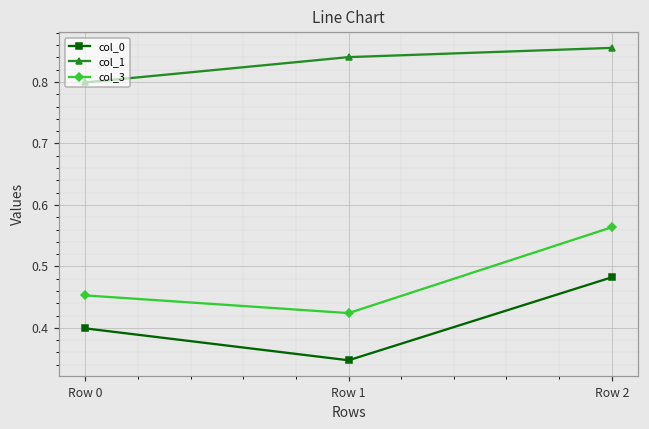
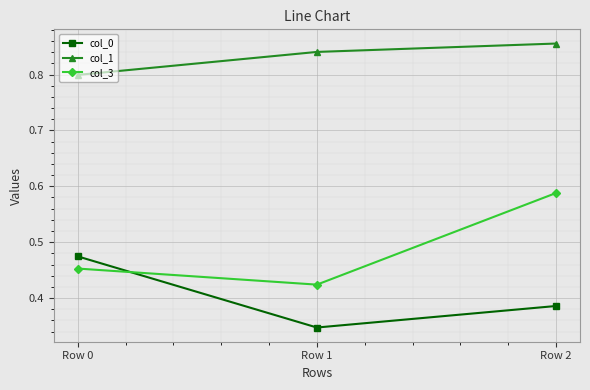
  {
    "col_0": {
-     "Row 0": 0.40,
+     "Row 0": 0.47,
      "Row 1": 0.35,
-     "Row 2": 0.48
+     "Row 2": 0.39
    },
    "col_1": {
      "Row 1": 0.84,
      "Row 2": 0.86
    },
    "col_3": {
      "Row 0": 0.45,
      "Row 1": 0.42,
-     "Row 2": 0.56
+     "Row 2": 0.59
    }
  }
